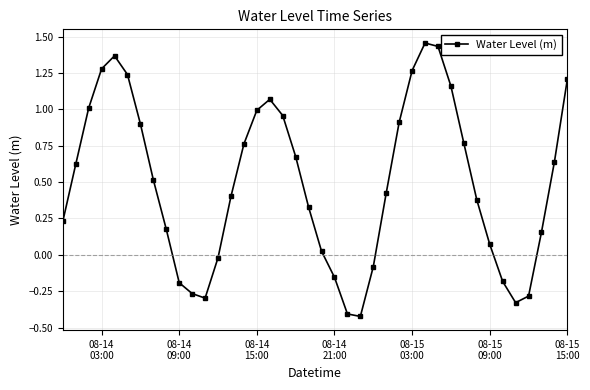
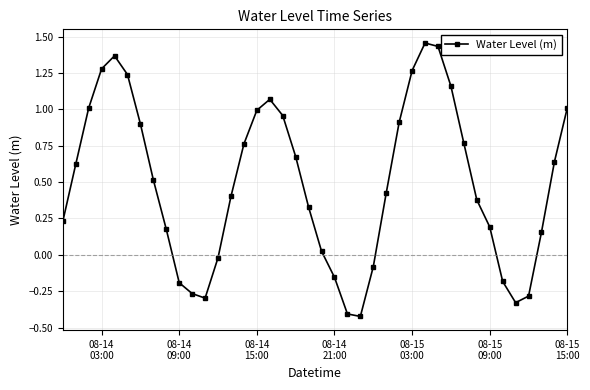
  {
    "08-14 03:00": 1.28,
    "08-14 09:00": -0.19,
    "08-14 15:00": 0.99,
    "08-14 21:00": -0.15,
    "08-15 03:00": 1.27,
-   "08-15 09:00": 0.07,
-   "08-15 15:00": 1.21
+   "08-15 09:00": 0.19,
+   "08-15 15:00": 1.01
  }
